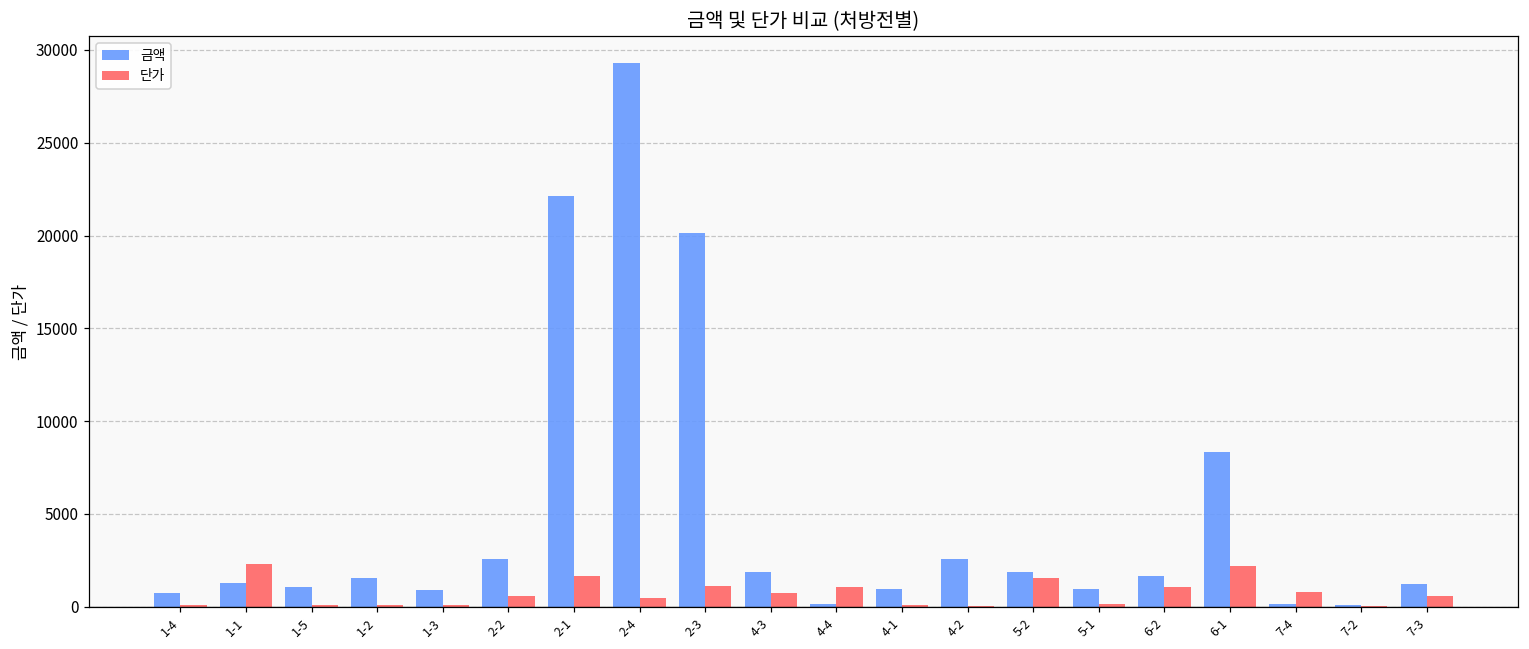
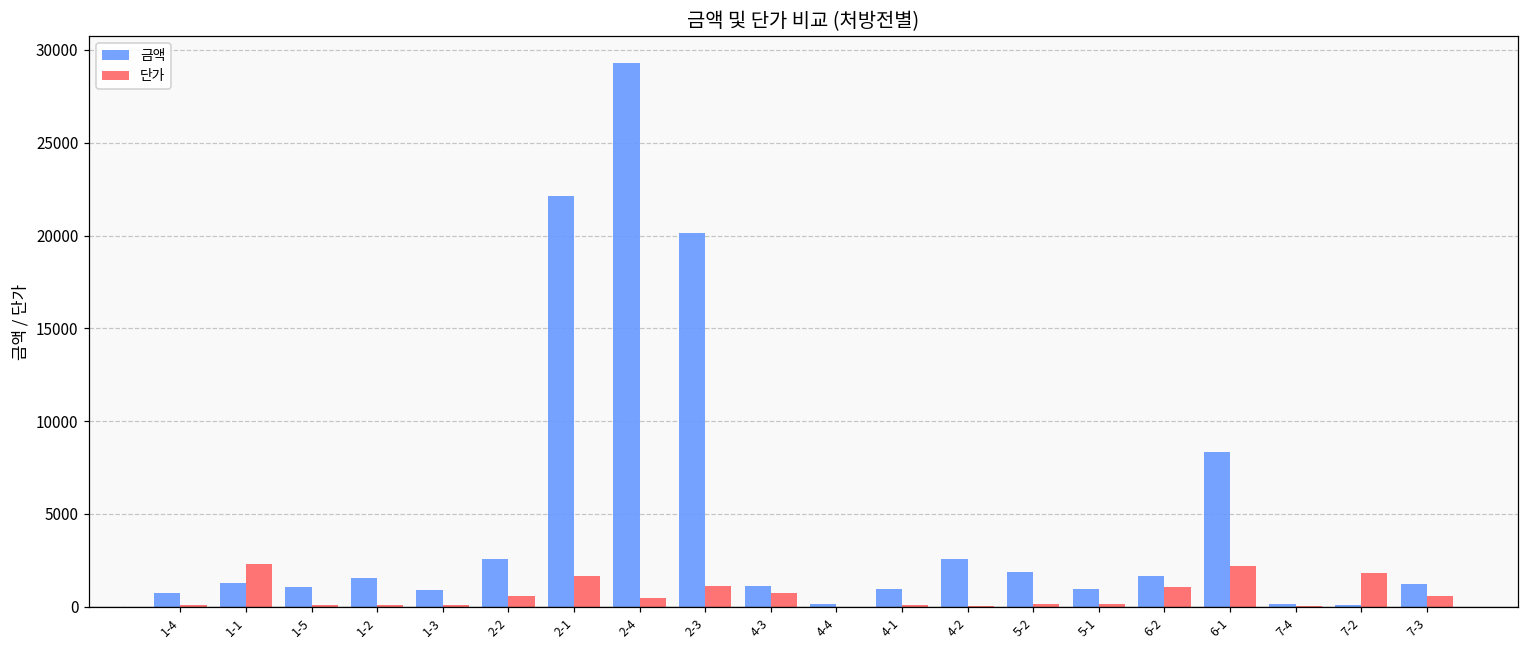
  {
    "금액": {
      "1-4": 700,
      "1-1": 1300,
      "1-5": 1100,
      "1-2": 1600,
      "1-3": 900,
      "2-2": 2600,
      "2-1": 22100,
      "2-4": 29300,
      "2-3": 20200,
-     "4-3": 1900,
+     "4-3": 1100,
      "4-1": 900,
      "4-2": 2600,
      "5-2": 1900,
      "5-1": 900,
      "6-2": 1700,
      "6-1": 8300,
      "7-3": 1300
    },
    "단가": {
      "1-1": 2300,
      "2-2": 600,
      "2-1": 1700,
      "2-4": 500,
      "2-3": 1100,
      "4-3": 700,
-     "4-4": 1100,
-     "5-2": 1600,
+     "4-4": 0,
+     "5-2": 100,
      "6-2": 1100,
      "6-1": 2200,
-     "7-4": 800,
-     "7-2": 0,
+     "7-4": 0,
+     "7-2": 1800,
      "7-3": 600
    }
  }
